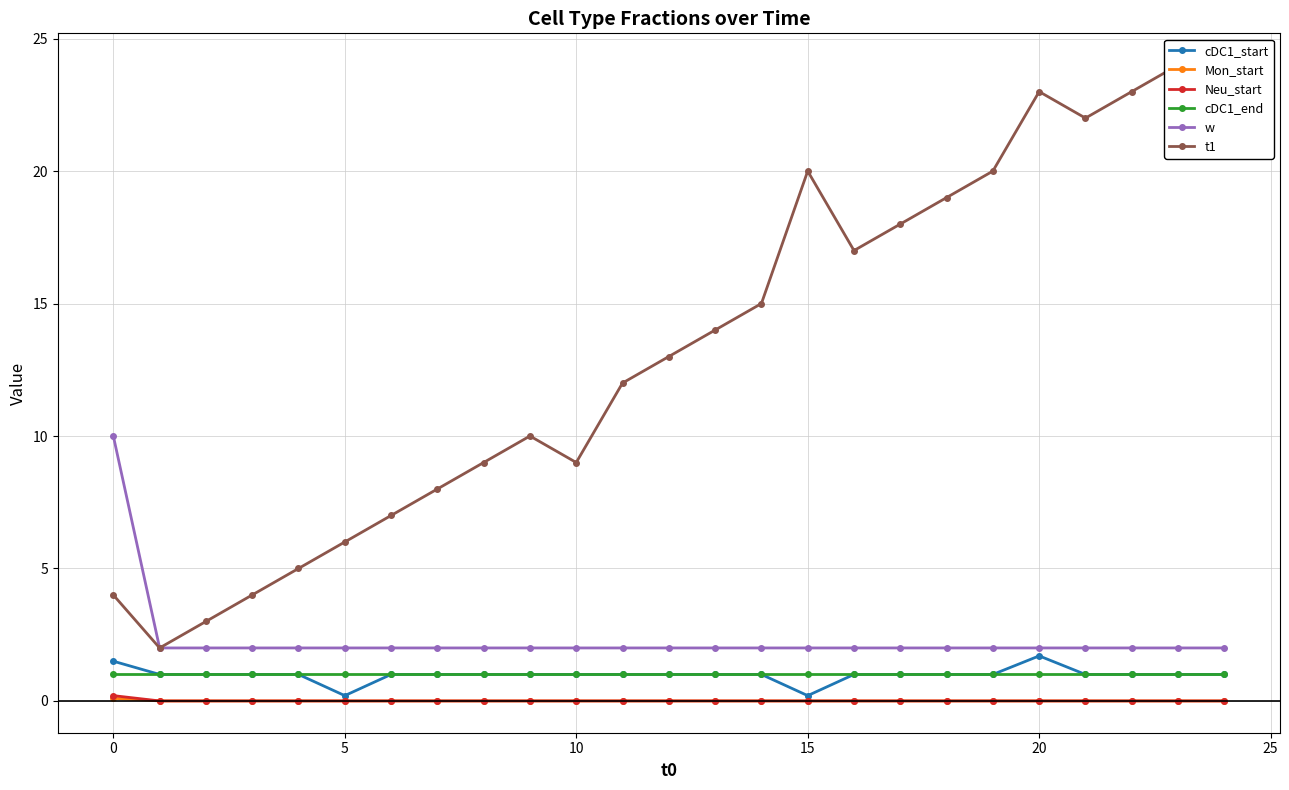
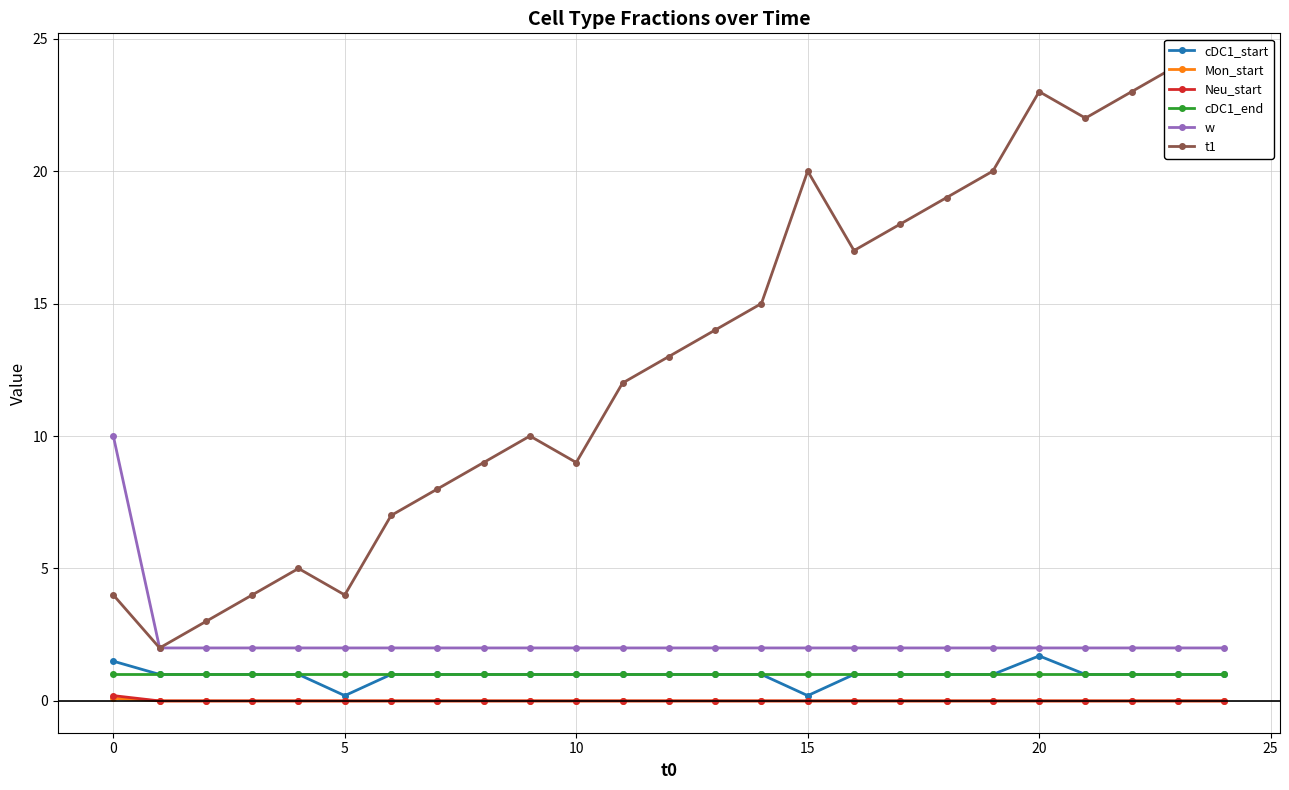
  {
    "cDC1_start": {
      "0": 1.5,
      "5": 0.2,
      "15": 0.2,
      "20": 1.7
    },
    "Mon_start": {
      "0": 0.1
    },
    "Neu_start": {
      "0": 0.2
    },
    "cDC1_end": {
      "0": 1,
      "5": 1,
      "15": 1,
      "20": 1
    },
    "w": {
      "0": 10,
      "5": 2,
      "10": 2,
      "15": 2,
      "20": 2
    },
    "t1": {
      "0": 4,
-     "5": 6,
+     "5": 4,
      "10": 9,
      "15": 20,
      "20": 23
    }
  }
